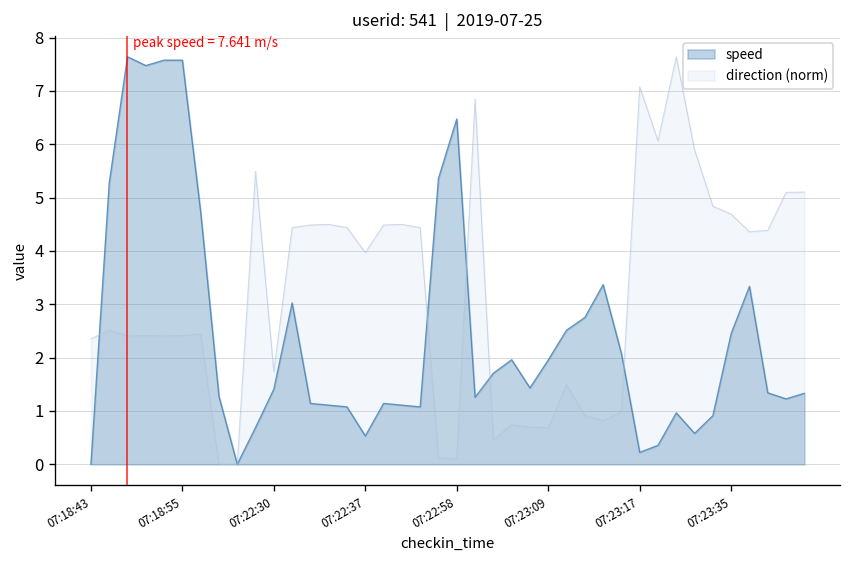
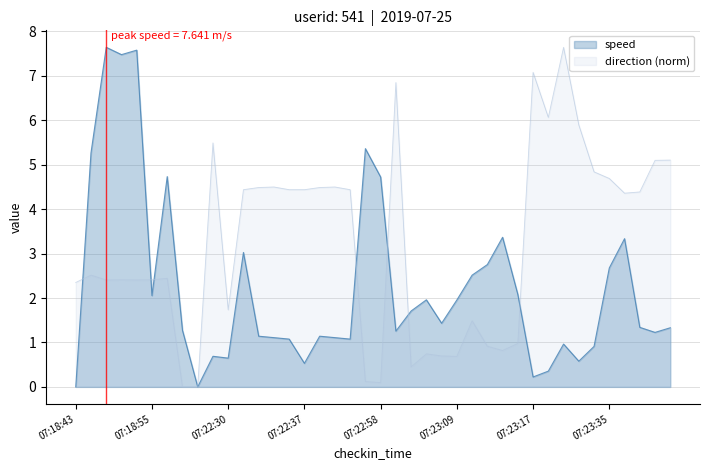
  {
    "speed": {
      "07:18:43": 0.0,
-     "07:18:55": 7.6,
-     "07:22:30": 1.4,
+     "07:18:55": 2.1,
+     "07:22:30": 0.6,
      "07:22:37": 0.5,
-     "07:22:58": 6.5,
+     "07:22:58": 4.7,
      "07:23:09": 2.0,
      "07:23:17": 0.2,
-     "07:23:35": 2.5
+     "07:23:35": 2.7
    },
    "direction (norm)": {
      "07:18:43": 2.3,
      "07:18:55": 2.4,
      "07:22:30": 1.7,
-     "07:22:37": 4.0,
+     "07:22:37": 4.4,
      "07:22:58": 0.1,
      "07:23:09": 0.7,
      "07:23:17": 7.1,
      "07:23:35": 4.7
    }
  }
